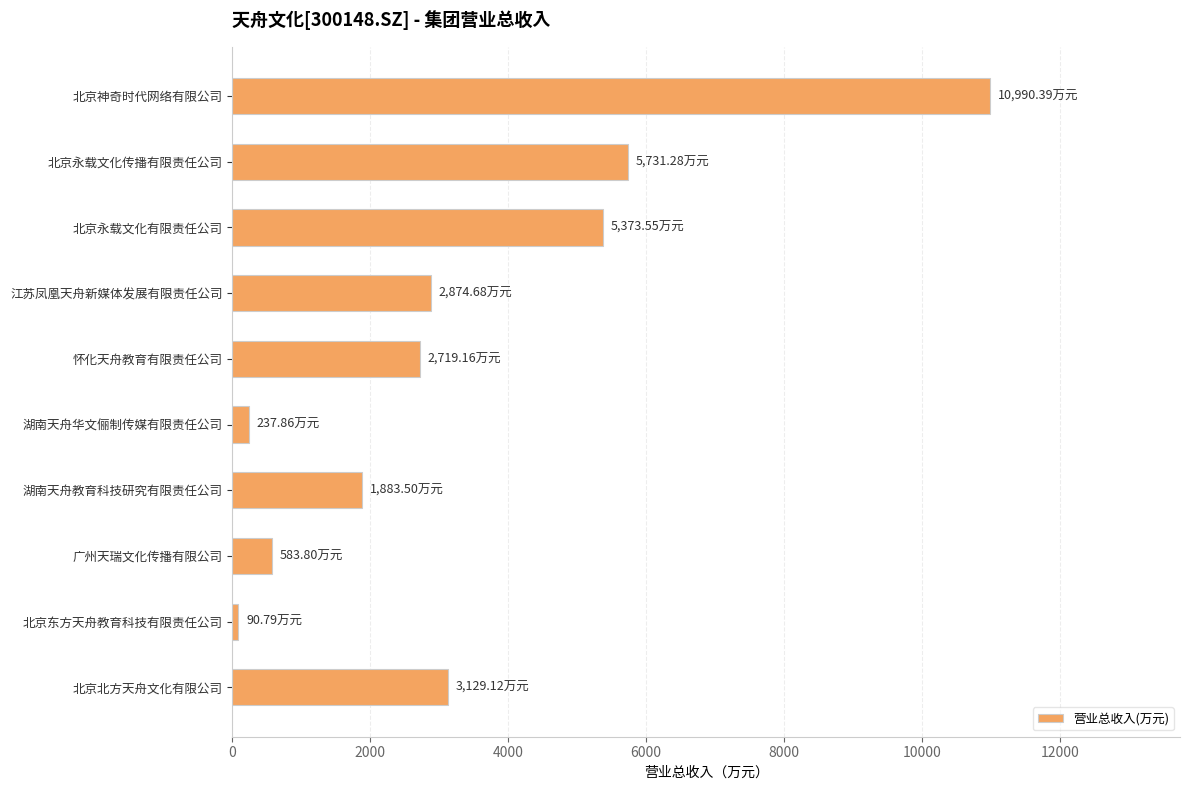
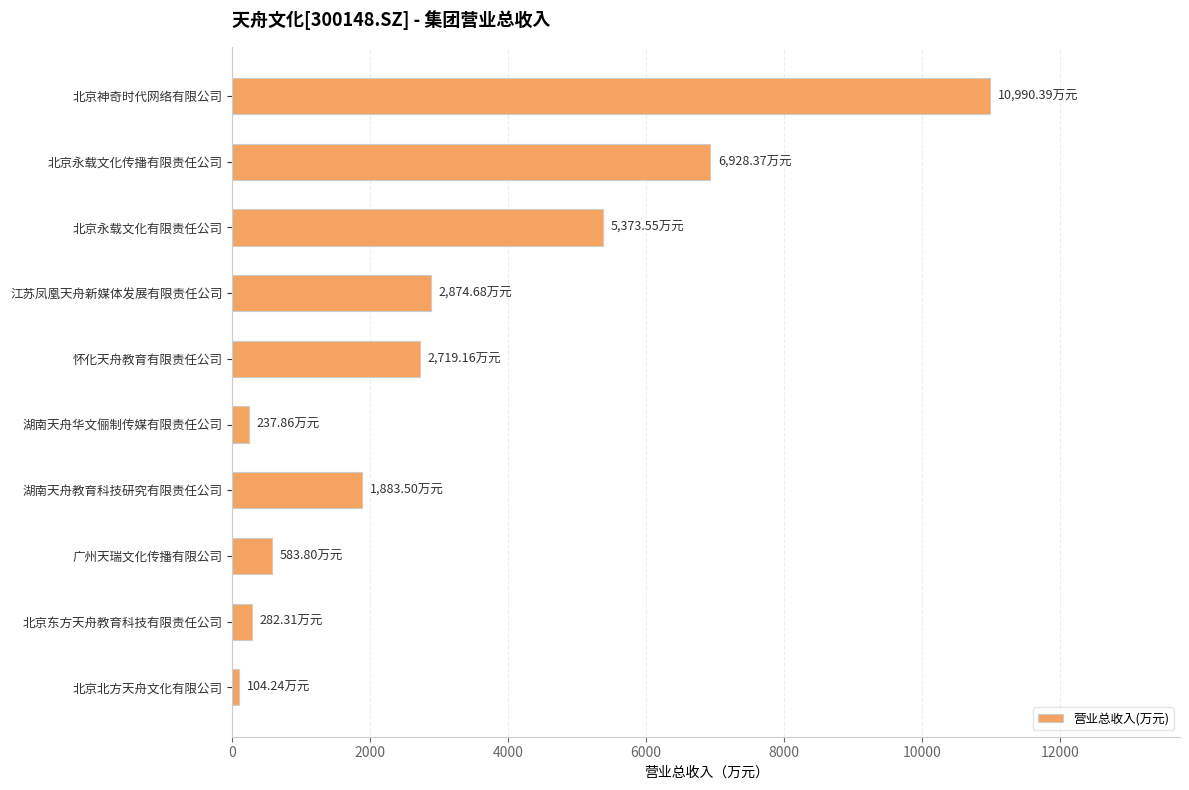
  {
    "北京神奇时代网络有限公司": "10,990.39",
-   "北京永载文化传播有限责任公司": "5,731.28",
+   "北京永载文化传播有限责任公司": "6,928.37",
    "北京永载文化有限责任公司": "5,373.55",
    "江苏凤凰天舟新媒体发展有限责任公司": "2,874.68",
    "怀化天舟教育有限责任公司": "2,719.16",
    "湖南天舟华文俪制传媒有限责任公司": "237.86",
    "湖南天舟教育科技研究有限责任公司": "1,883.50",
    "广州天瑞文化传播有限公司": "583.80",
-   "北京东方天舟教育科技有限责任公司": "90.79",
-   "北京北方天舟文化有限公司": "3,129.12"
+   "北京东方天舟教育科技有限责任公司": "282.31",
+   "北京北方天舟文化有限公司": "104.24"
  }
